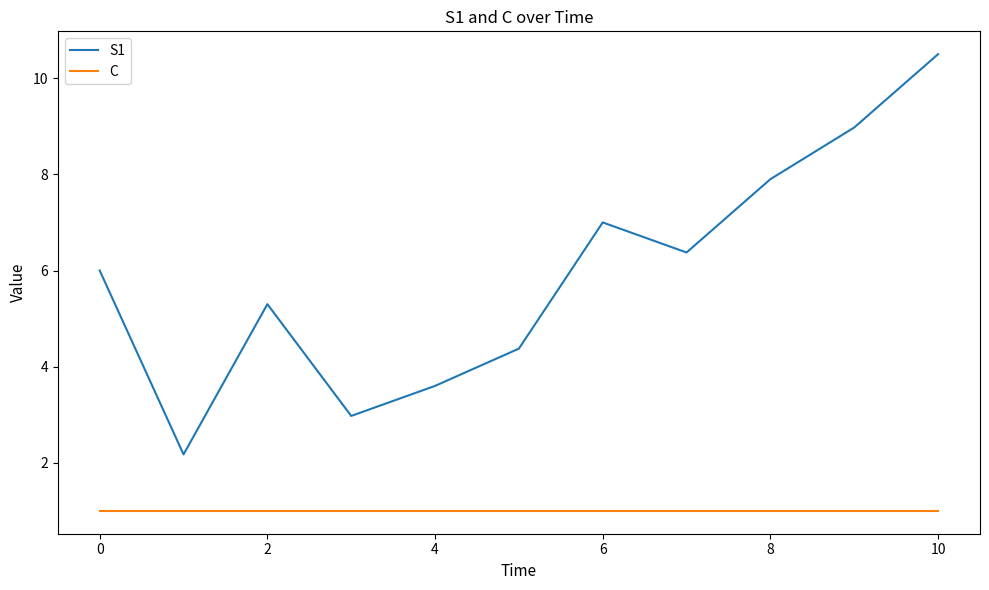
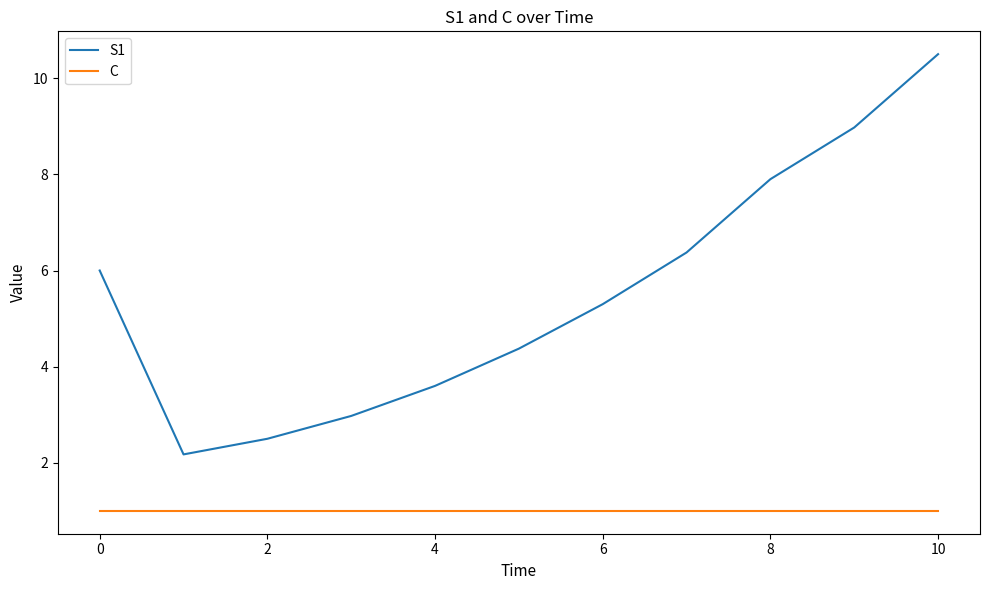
  {
    "S1": {
      "0": 6.0,
-     "2": 5.3,
+     "2": 2.5,
      "4": 3.6,
-     "6": 7.0,
+     "6": 5.3,
      "8": 7.9,
      "10": 10.5
    },
    "C": {
      "0": 1.0,
      "2": 1.0,
      "4": 1.0,
      "6": 1.0,
      "8": 1.0,
      "10": 1.0
    }
  }
